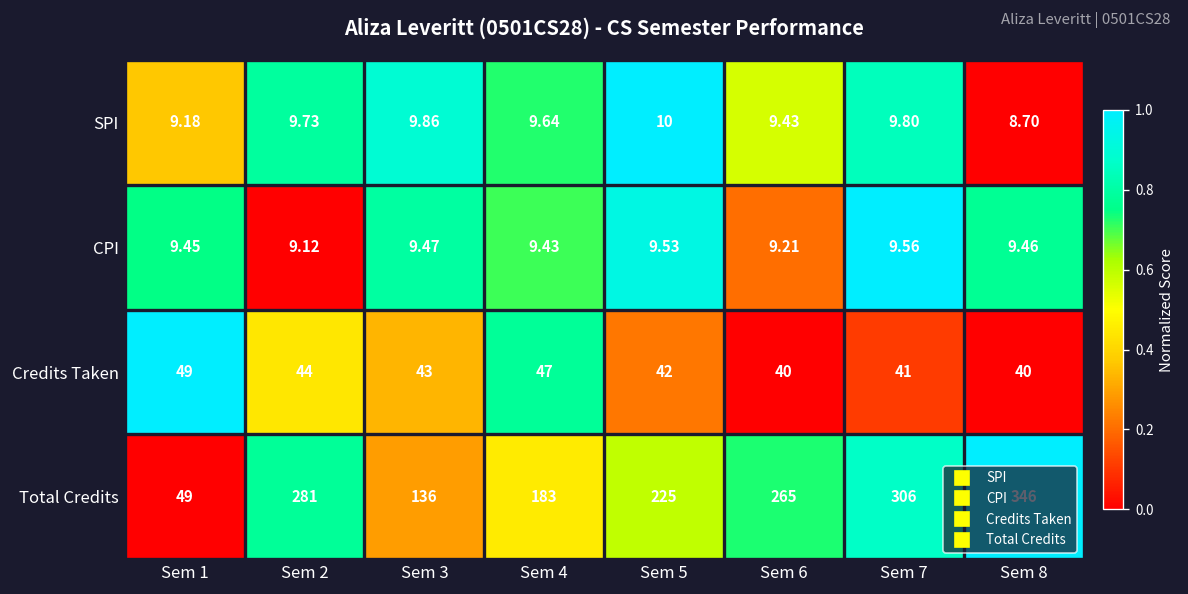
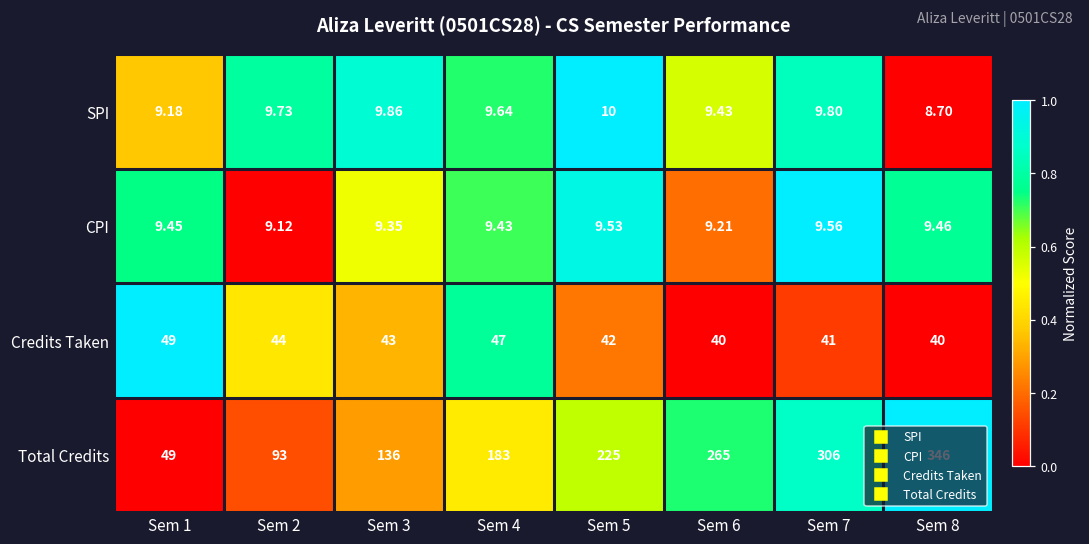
  {
    "SPI": {
      "Sem 1": 9.18,
      "Sem 2": 9.73,
      "Sem 3": 9.86,
      "Sem 4": 9.64,
      "Sem 5": 10,
      "Sem 6": 9.43,
      "Sem 7": 9.80,
      "Sem 8": 8.70
    },
    "CPI": {
      "Sem 1": 9.45,
      "Sem 2": 9.12,
-     "Sem 3": 9.47,
+     "Sem 3": 9.35,
      "Sem 4": 9.43,
      "Sem 5": 9.53,
      "Sem 6": 9.21,
      "Sem 7": 9.56,
      "Sem 8": 9.46
    },
    "Credits Taken": {
      "Sem 1": 49,
      "Sem 2": 44,
      "Sem 3": 43,
      "Sem 4": 47,
      "Sem 5": 42,
      "Sem 6": 40,
      "Sem 7": 41,
      "Sem 8": 40
    },
    "Total Credits": {
      "Sem 1": 49,
-     "Sem 2": 281,
+     "Sem 2": 93,
      "Sem 3": 136,
      "Sem 4": 183,
      "Sem 5": 225,
      "Sem 6": 265,
      "Sem 7": 306
    }
  }
